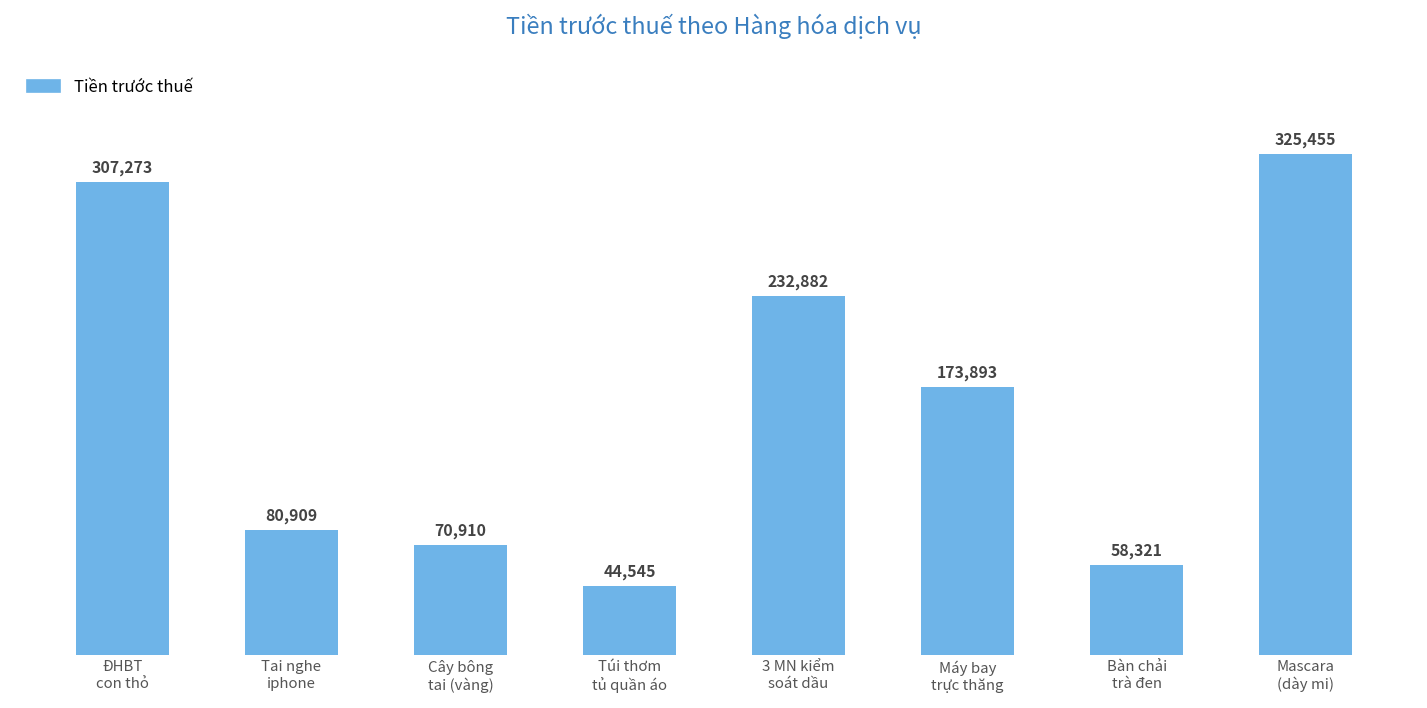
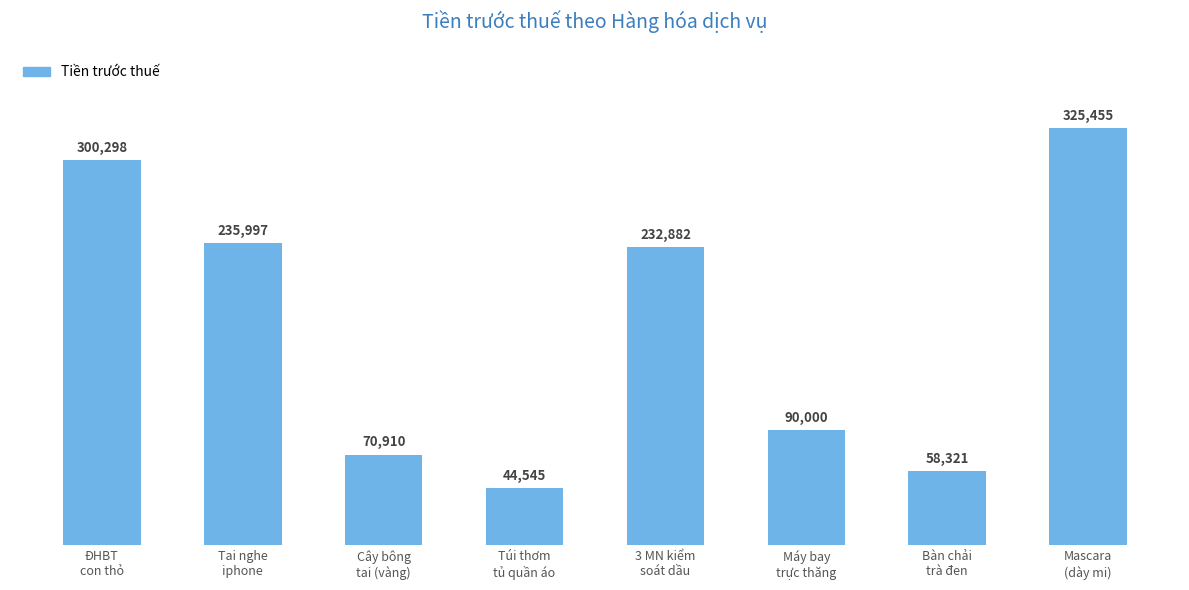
  {
-   "ĐHBT con thỏ": "307,273",
-   "Tai nghe iphone": "80,909",
+   "ĐHBT con thỏ": "300,298",
+   "Tai nghe iphone": "235,997",
    "Cây bông tai (vàng)": "70,910",
    "Túi thơm tủ quần áo": "44,545",
    "3 MN kiểm soát dầu": "232,882",
-   "Máy bay trực thăng": "173,893",
+   "Máy bay trực thăng": "90,000",
    "Bàn chải trà đen": "58,321",
    "Mascara (dày mi)": "325,455"
  }
